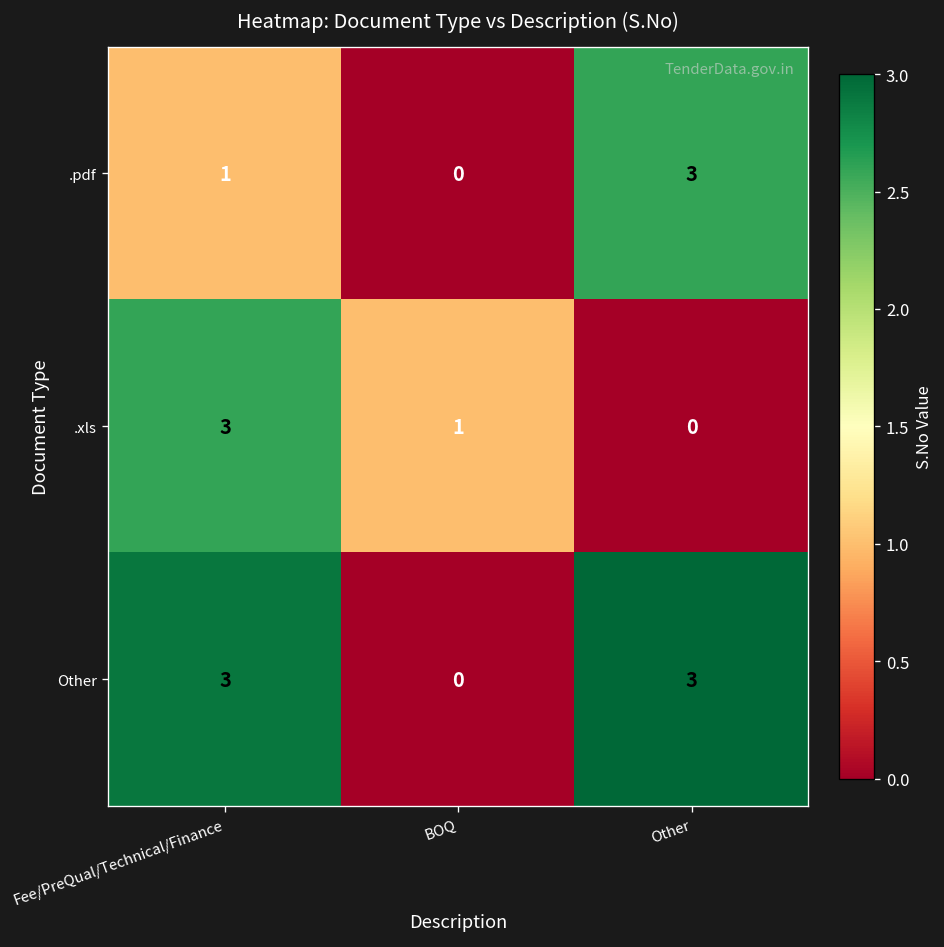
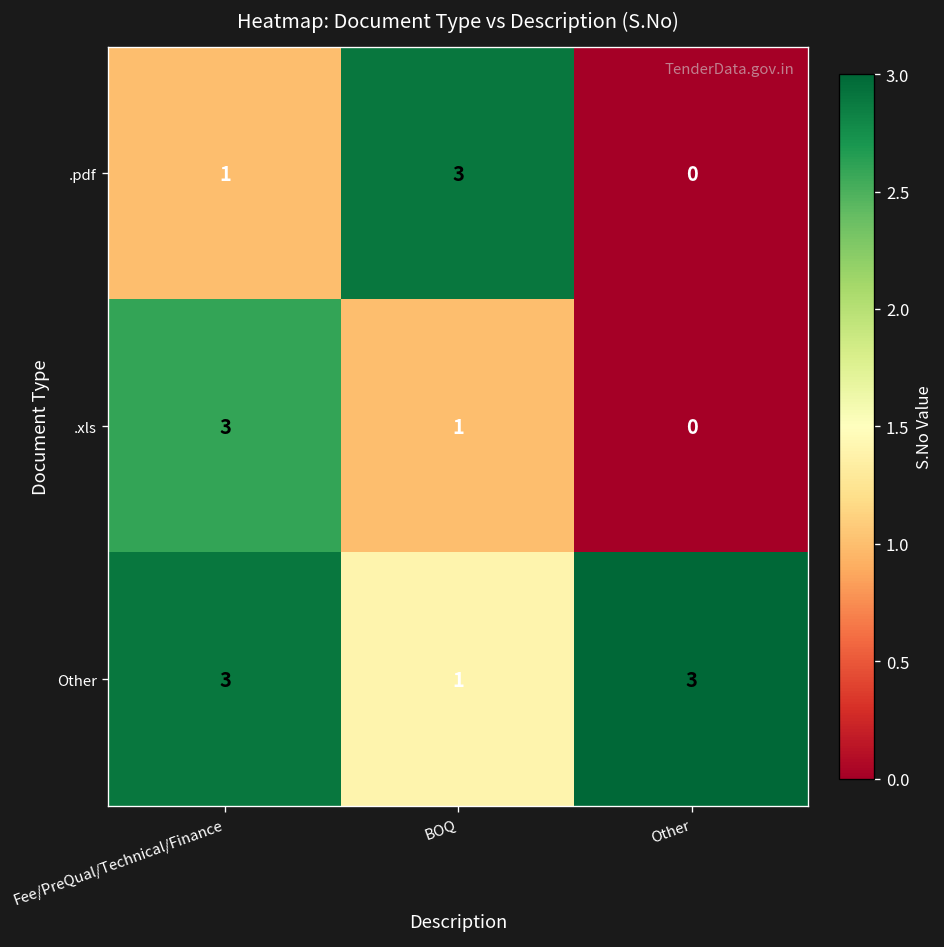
  {
    ".pdf": {
      "Fee/PreQual/Technical/Finance": 1,
-     "BOQ": 0,
-     "Other": 3
+     "BOQ": 3,
+     "Other": 0
    },
    ".xls": {
      "Fee/PreQual/Technical/Finance": 3,
      "BOQ": 1,
      "Other": 0
    },
    "Other": {
      "Fee/PreQual/Technical/Finance": 3,
-     "BOQ": 0,
+     "BOQ": 1,
      "Other": 3
    }
  }
